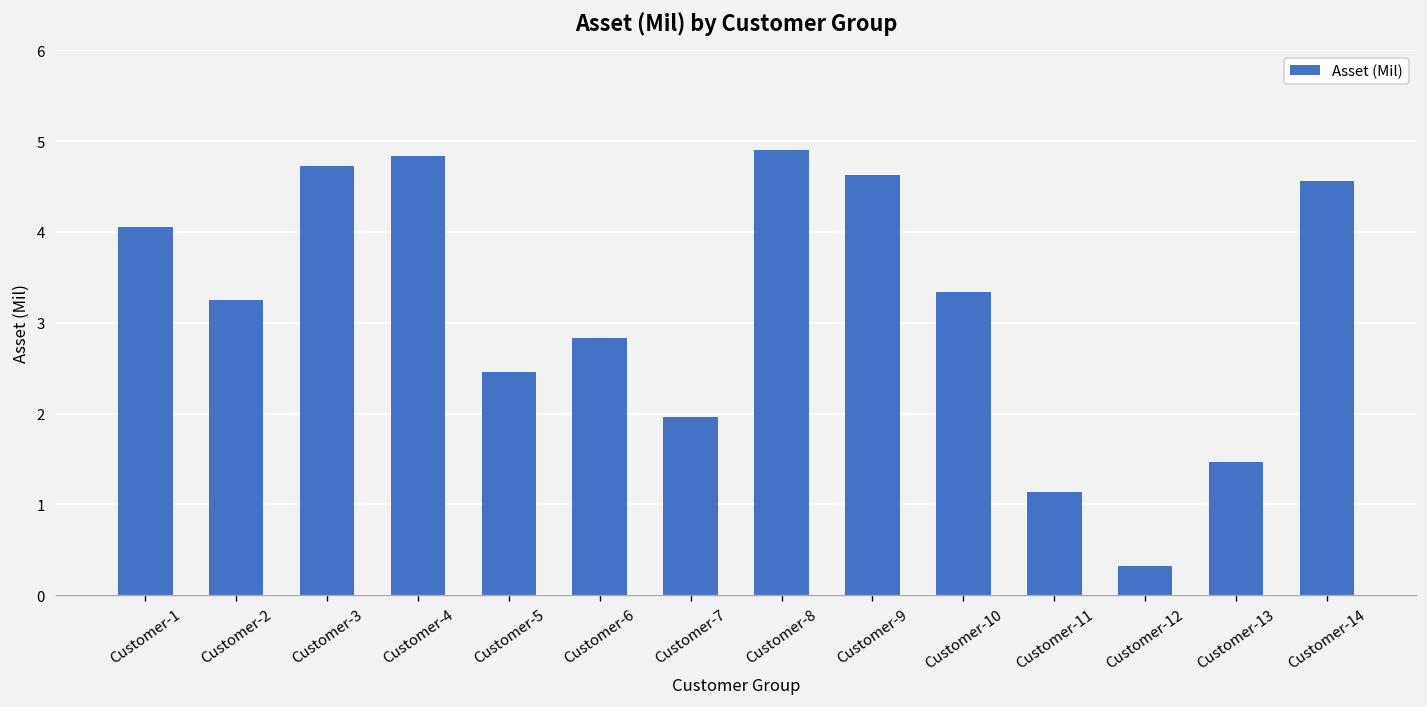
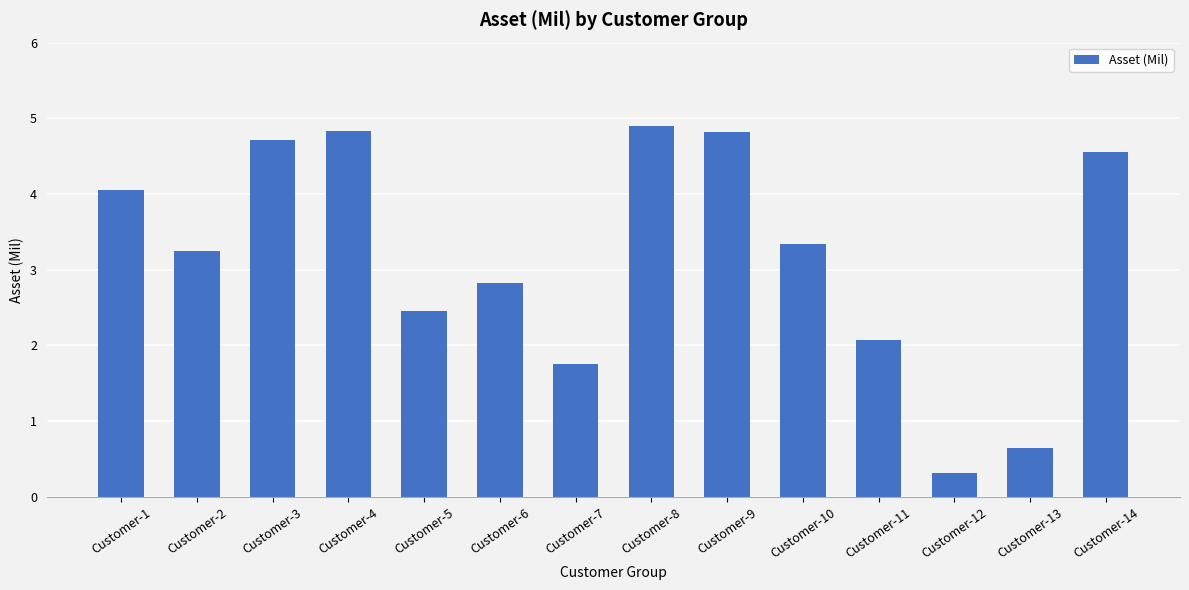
  {
    "Customer-1": 4.1,
    "Customer-2": 3.3,
    "Customer-3": 4.7,
    "Customer-4": 4.8,
    "Customer-5": 2.5,
    "Customer-6": 2.8,
-   "Customer-7": 2.0,
+   "Customer-7": 1.8,
    "Customer-8": 4.9,
-   "Customer-9": 4.6,
+   "Customer-9": 4.8,
    "Customer-10": 3.3,
-   "Customer-11": 1.1,
+   "Customer-11": 2.1,
    "Customer-12": 0.3,
-   "Customer-13": 1.5,
+   "Customer-13": 0.7,
    "Customer-14": 4.6
  }
